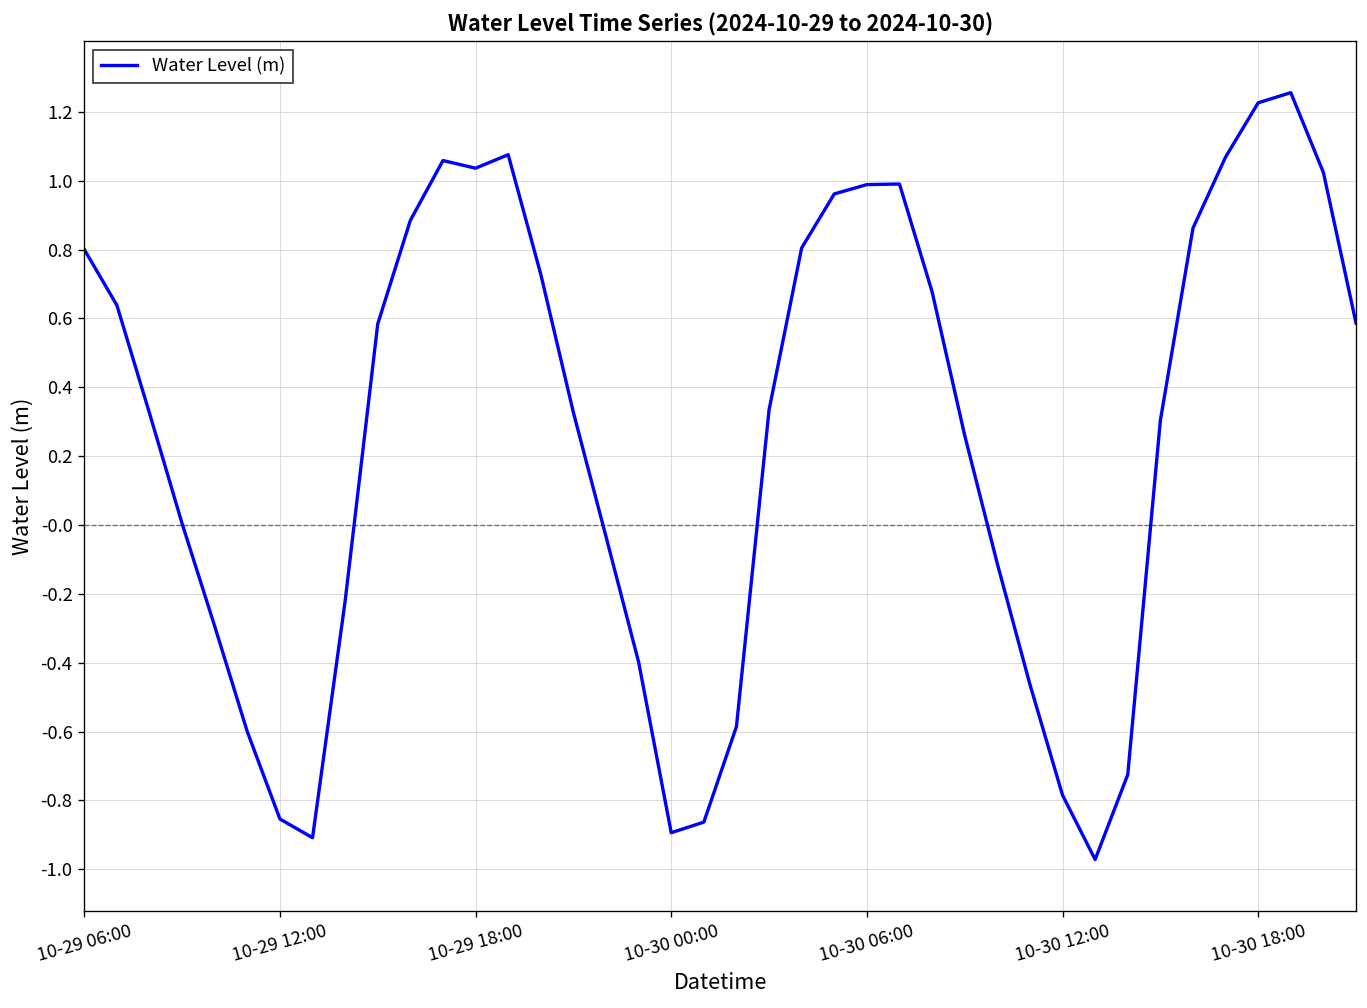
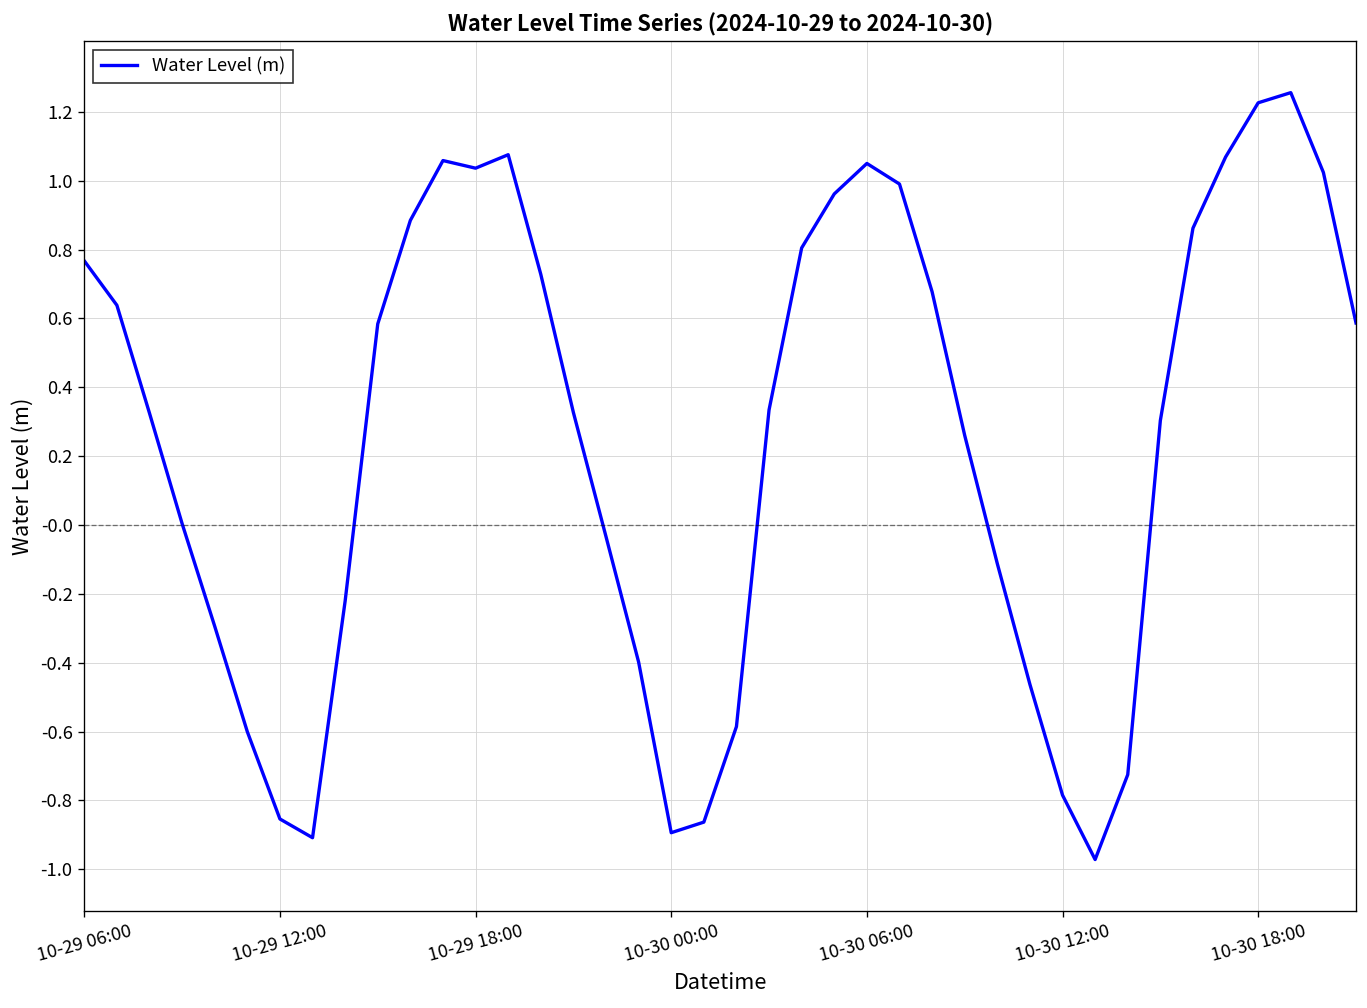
  {
-   "10-29 06:00": 0.80,
+   "10-29 06:00": 0.77,
    "10-29 12:00": -0.85,
    "10-29 18:00": 1.04,
    "10-30 00:00": -0.89,
-   "10-30 06:00": 0.99,
+   "10-30 06:00": 1.05,
    "10-30 12:00": -0.78,
    "10-30 18:00": 1.23
  }
